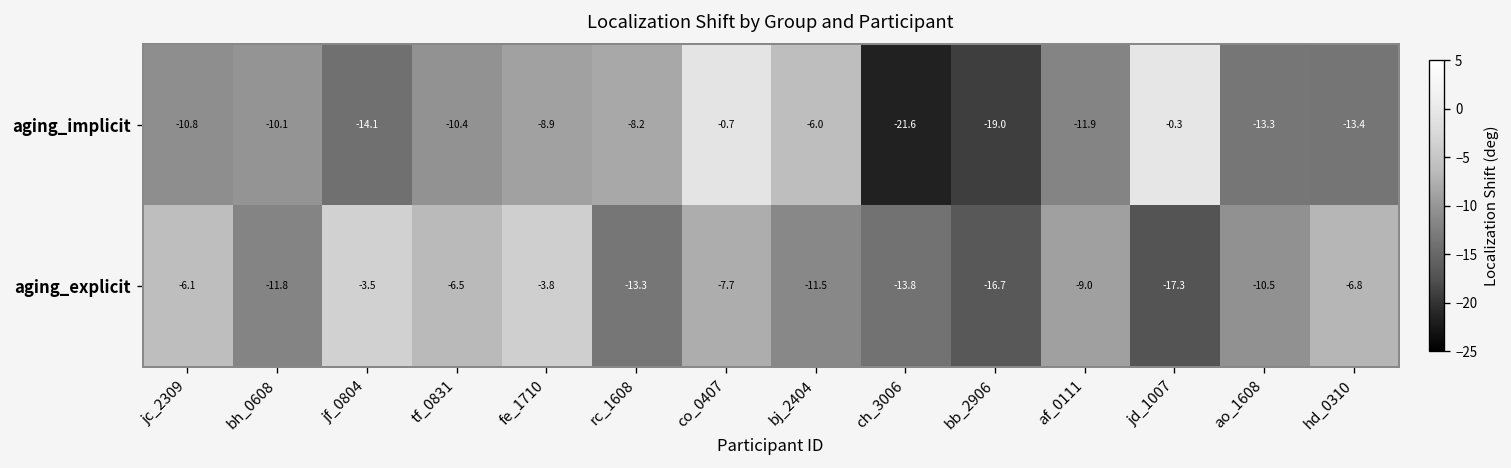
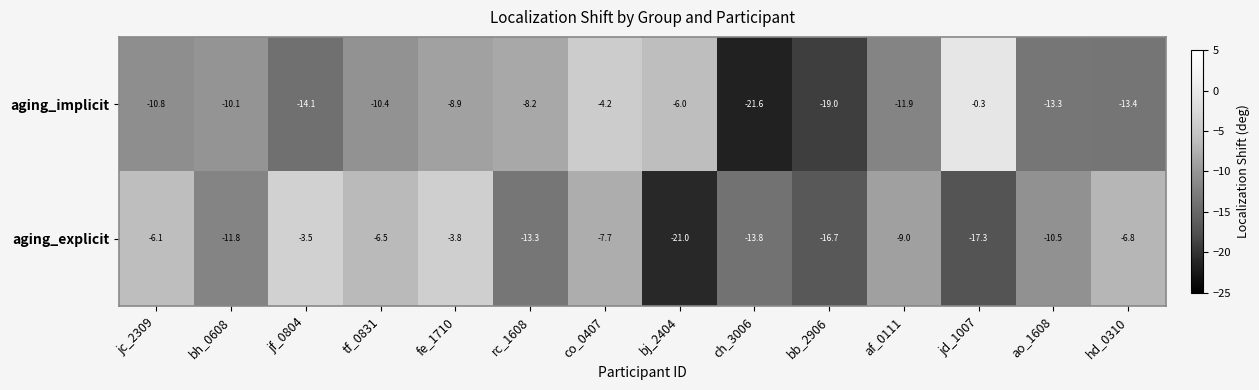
  {
    "aging_implicit": {
      "jc_2309": -10.8,
      "bh_0608": -10.1,
      "jf_0804": -14.1,
      "tf_0831": -10.4,
      "fe_1710": -8.9,
      "rc_1608": -8.2,
-     "co_0407": -0.7,
+     "co_0407": -4.2,
      "bj_2404": -6.0,
      "ch_3006": -21.6,
      "bb_2906": -19.0,
      "af_0111": -11.9,
      "jd_1007": -0.3,
      "ao_1608": -13.3,
      "hd_0310": -13.4
    },
    "aging_explicit": {
      "jc_2309": -6.1,
      "bh_0608": -11.8,
      "jf_0804": -3.5,
      "tf_0831": -6.5,
      "fe_1710": -3.8,
      "rc_1608": -13.3,
      "co_0407": -7.7,
-     "bj_2404": -11.5,
+     "bj_2404": -21.0,
      "ch_3006": -13.8,
      "bb_2906": -16.7,
      "af_0111": -9.0,
      "jd_1007": -17.3,
      "ao_1608": -10.5,
      "hd_0310": -6.8
    }
  }
